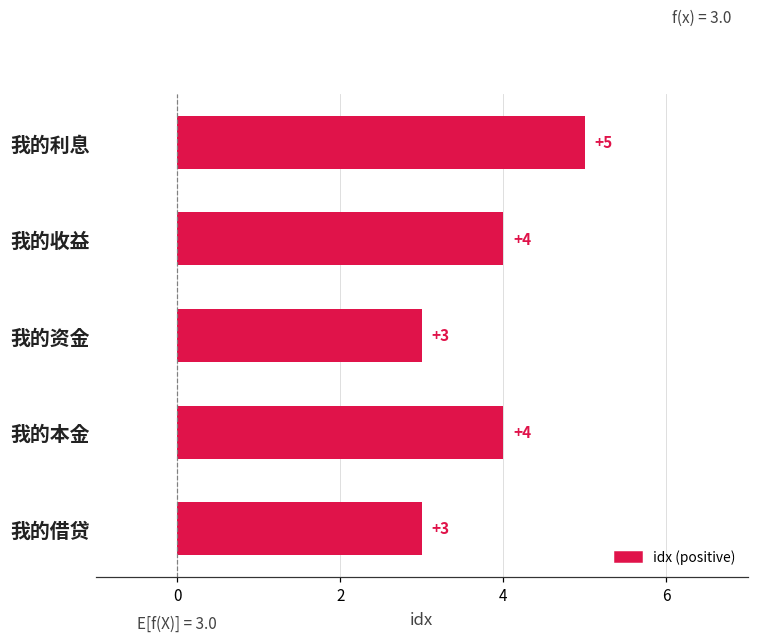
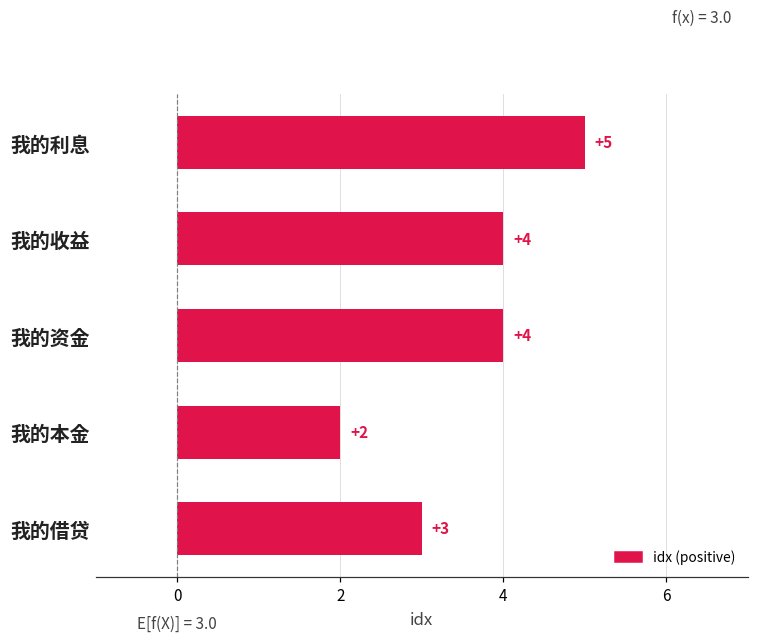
  {
    "我的利息": "+5",
    "我的收益": "+4",
-   "我的资金": "+3",
-   "我的本金": "+4",
+   "我的资金": "+4",
+   "我的本金": "+2",
    "我的借贷": "+3"
  }
